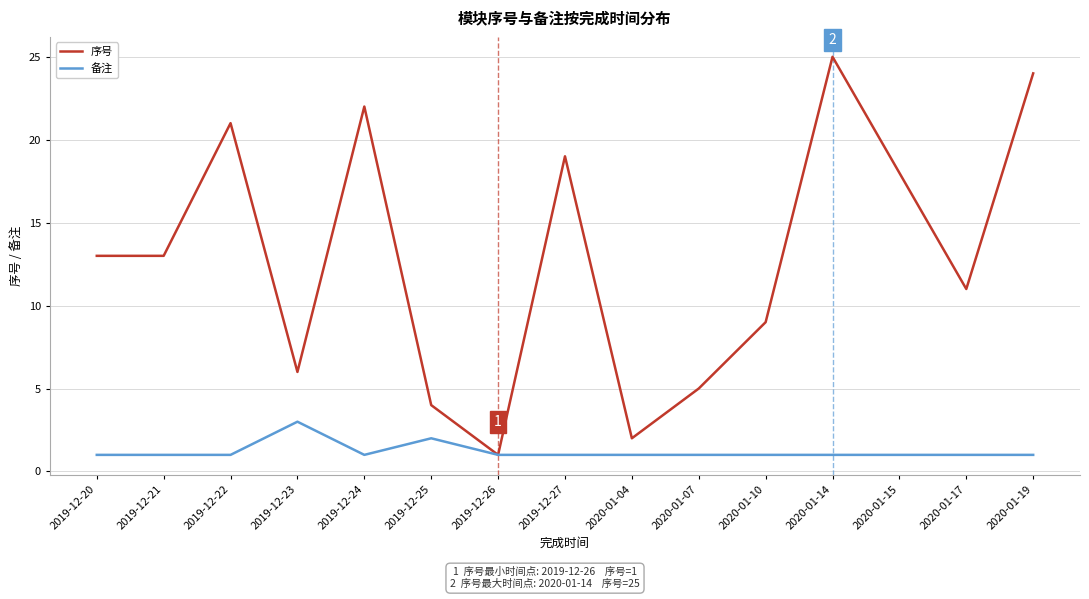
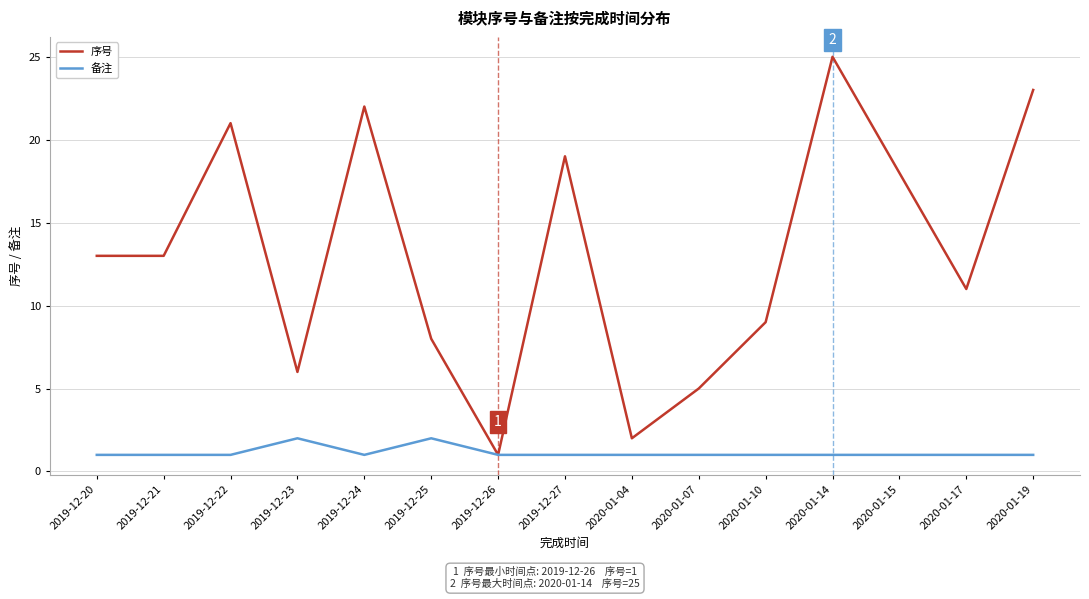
  {
    "序号": {
      "2019-12-20": 13,
      "2019-12-21": 13,
      "2019-12-22": 21,
      "2019-12-23": 6,
      "2019-12-24": 22,
-     "2019-12-25": 4,
+     "2019-12-25": 8,
      "2019-12-27": 19,
      "2020-01-04": 2,
      "2020-01-07": 5,
      "2020-01-10": 9,
      "2020-01-15": 18,
      "2020-01-17": 11,
-     "2020-01-19": 24
+     "2020-01-19": 23
    },
    "备注": {
      "2019-12-20": 1,
      "2019-12-21": 1,
      "2019-12-22": 1,
-     "2019-12-23": 3,
+     "2019-12-23": 2,
      "2019-12-24": 1,
      "2019-12-25": 2,
      "2019-12-27": 1,
      "2020-01-04": 1,
      "2020-01-07": 1,
      "2020-01-10": 1,
      "2020-01-14": 1,
      "2020-01-15": 1,
      "2020-01-17": 1,
      "2020-01-19": 1
    }
  }
